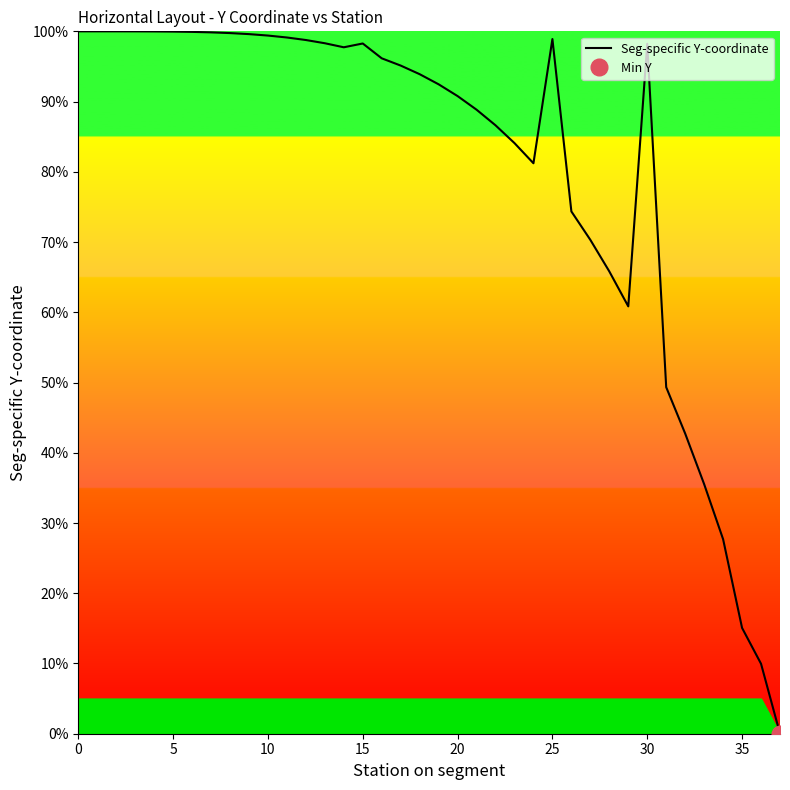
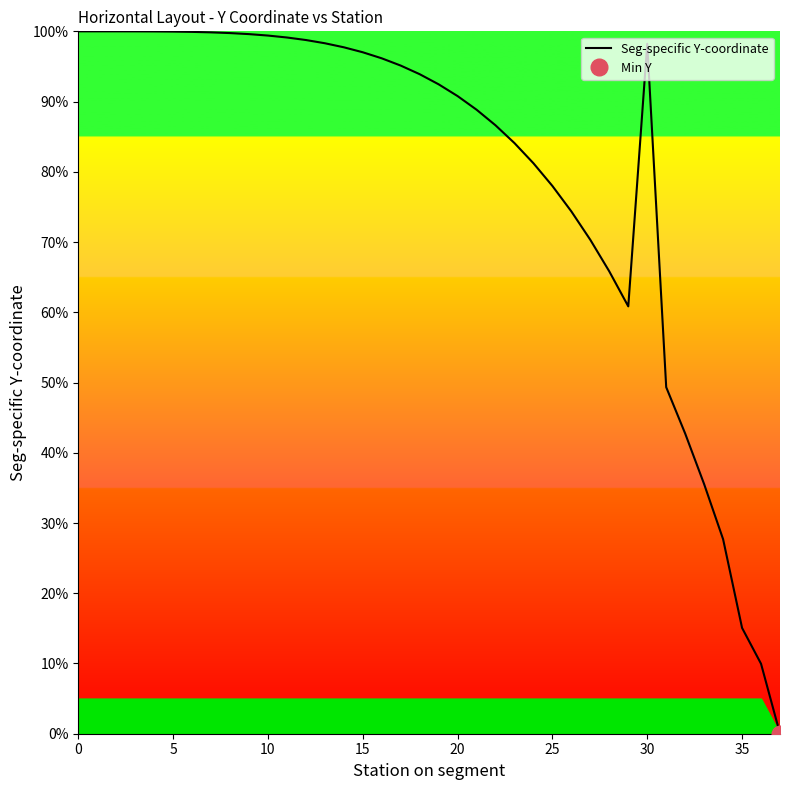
  {
    "Seg-specific Y-coordinate": {
      "0": "100%",
      "5": "100%",
      "10": "99%",
-     "15": "98%",
+     "15": "97%",
      "20": "91%",
-     "25": "99%",
+     "25": "78%",
      "35": "15%"
    }
  }
